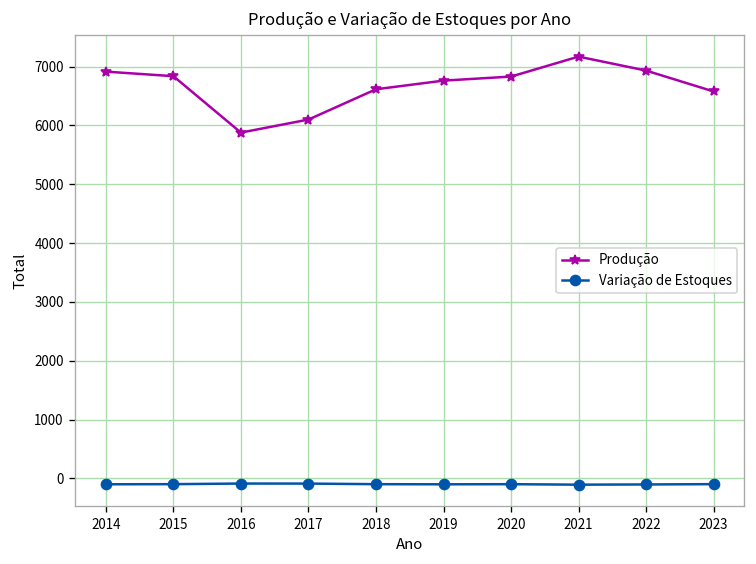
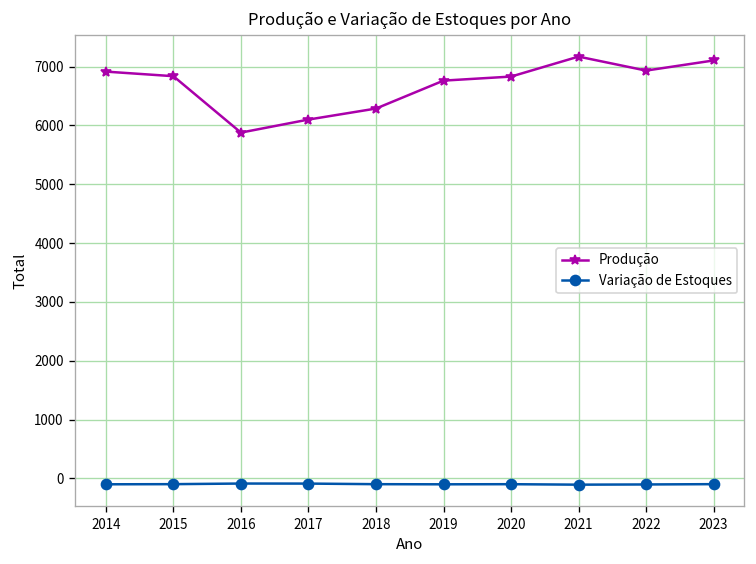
  {
    "Produção": {
      "2014": 6900,
      "2015": 6800,
      "2016": 5900,
      "2017": 6100,
-     "2018": 6600,
+     "2018": 6300,
      "2019": 6800,
      "2020": 6800,
      "2021": 7200,
      "2022": 6900,
-     "2023": 6600
+     "2023": 7100
    },
    "Variação de Estoques": {
      "2014": -100,
      "2015": -100,
      "2016": -100,
      "2017": -100,
      "2018": -100,
      "2019": -100,
      "2020": -100,
      "2021": -100,
      "2022": -100,
      "2023": -100
    }
  }
